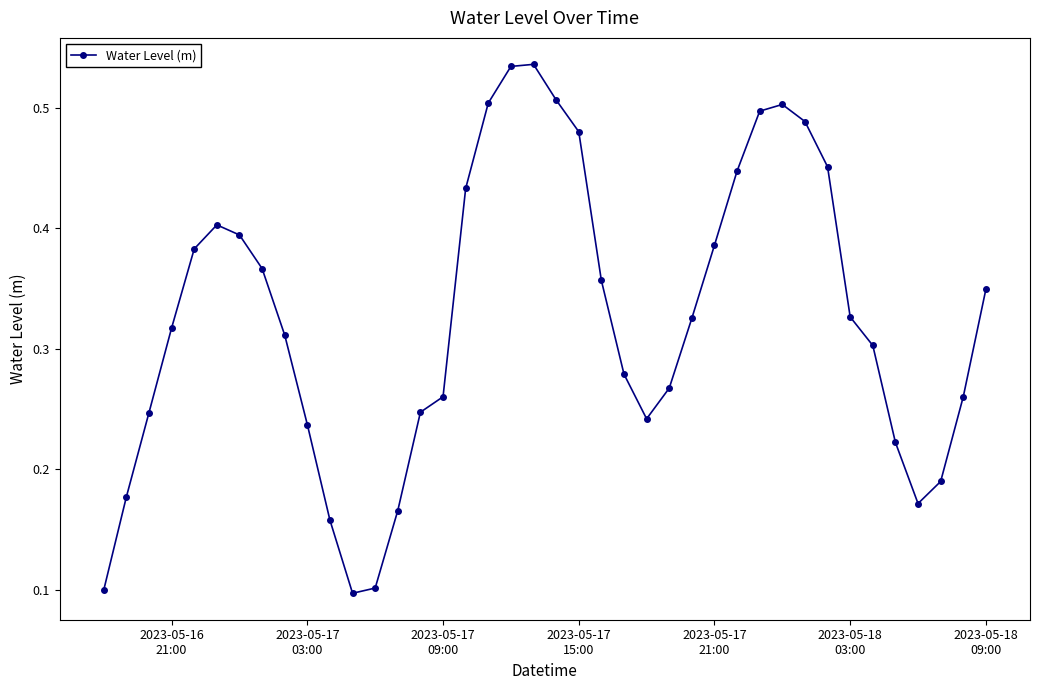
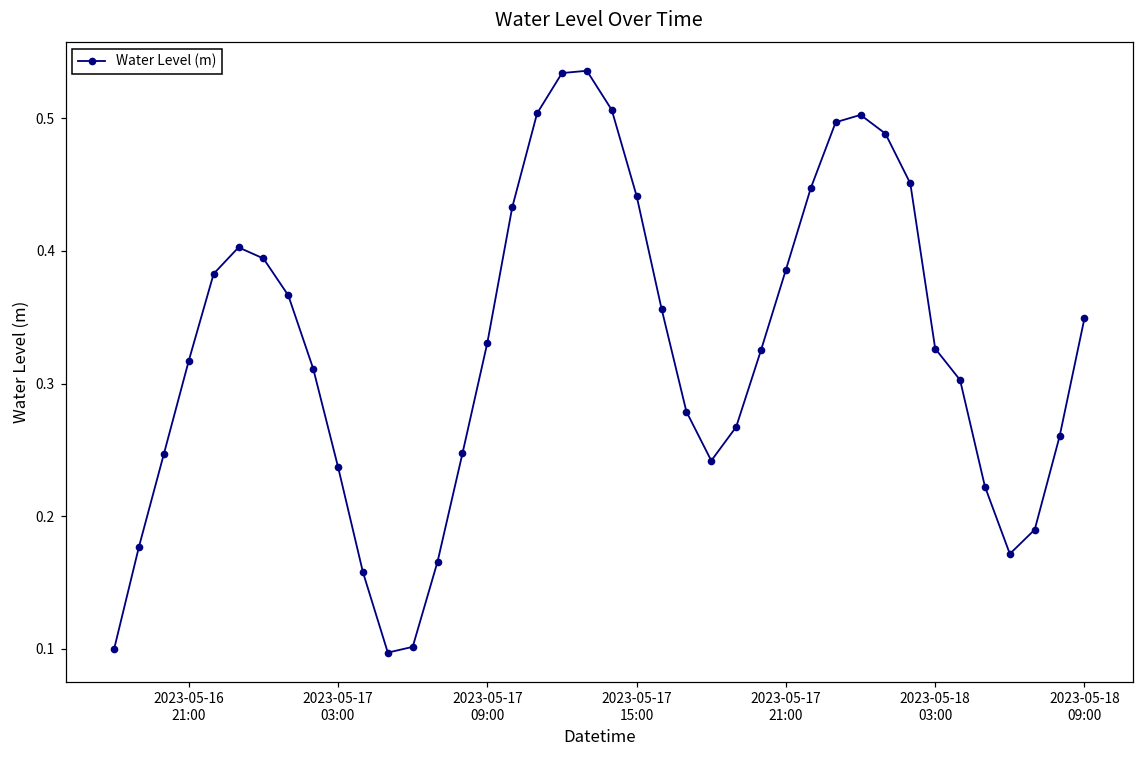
  {
    "2023-05-16 21:00": 0.317,
    "2023-05-17 03:00": 0.237,
-   "2023-05-17 09:00": 0.260,
-   "2023-05-17 15:00": 0.480,
+   "2023-05-17 09:00": 0.331,
+   "2023-05-17 15:00": 0.441,
    "2023-05-17 21:00": 0.386,
    "2023-05-18 03:00": 0.326,
    "2023-05-18 09:00": 0.349
  }
